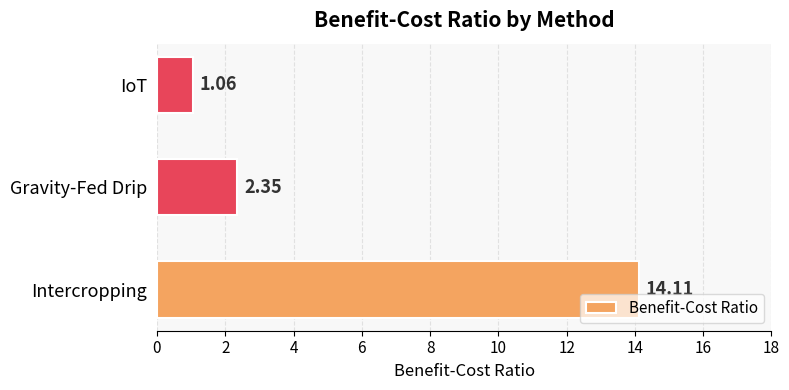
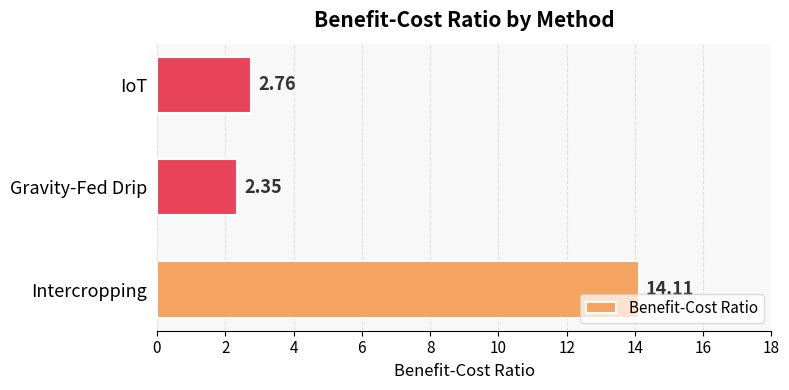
  {
-   "IoT": 1.06,
+   "IoT": 2.76,
    "Gravity-Fed Drip": 2.35
  }
